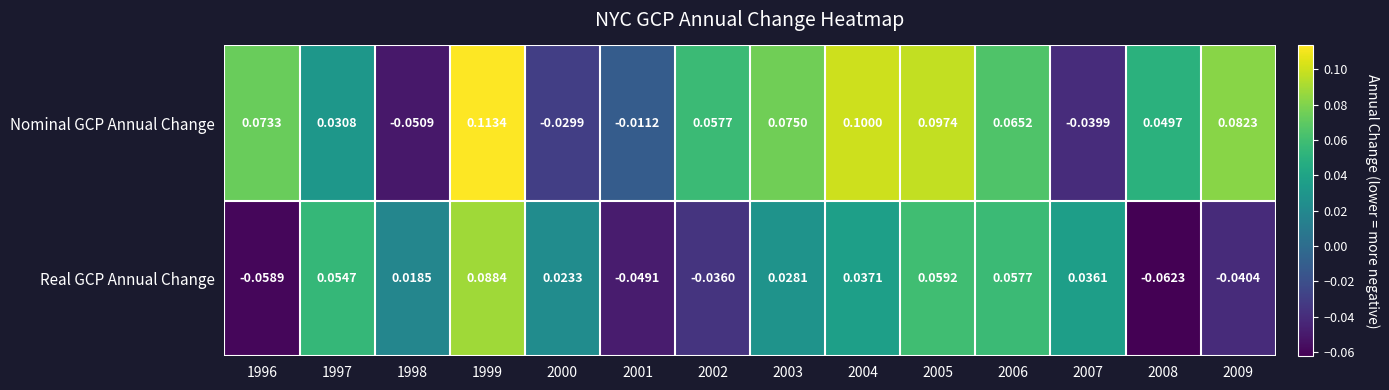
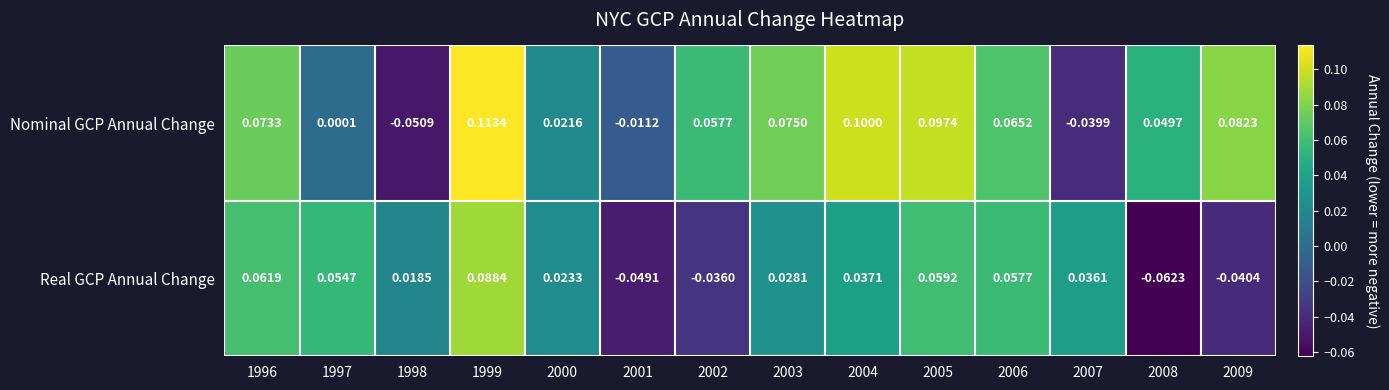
  {
    "Nominal GCP Annual Change": {
      "1996": 0.0733,
-     "1997": 0.0308,
+     "1997": 0.0001,
      "1998": -0.0509,
      "1999": 0.1134,
-     "2000": -0.0299,
+     "2000": 0.0216,
      "2001": -0.0112,
      "2002": 0.0577,
      "2003": 0.0750,
      "2004": 0.1000,
      "2005": 0.0974,
      "2006": 0.0652,
      "2007": -0.0399,
      "2008": 0.0497,
      "2009": 0.0823
    },
    "Real GCP Annual Change": {
-     "1996": -0.0589,
+     "1996": 0.0619,
      "1997": 0.0547,
      "1998": 0.0185,
      "1999": 0.0884,
      "2000": 0.0233,
      "2001": -0.0491,
      "2002": -0.0360,
      "2003": 0.0281,
      "2004": 0.0371,
      "2005": 0.0592,
      "2006": 0.0577,
      "2007": 0.0361,
      "2008": -0.0623,
      "2009": -0.0404
    }
  }
